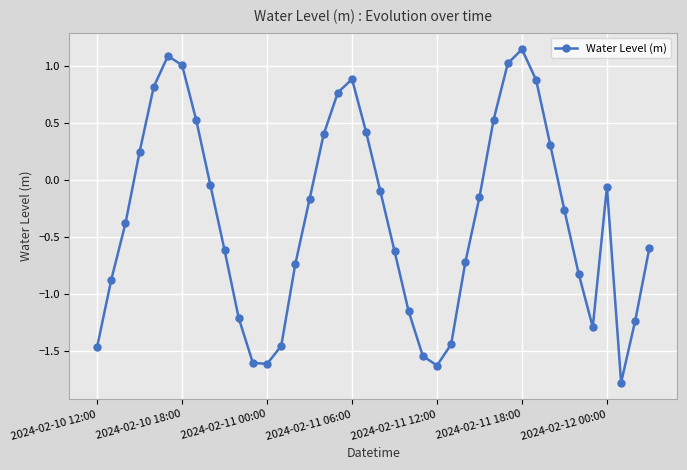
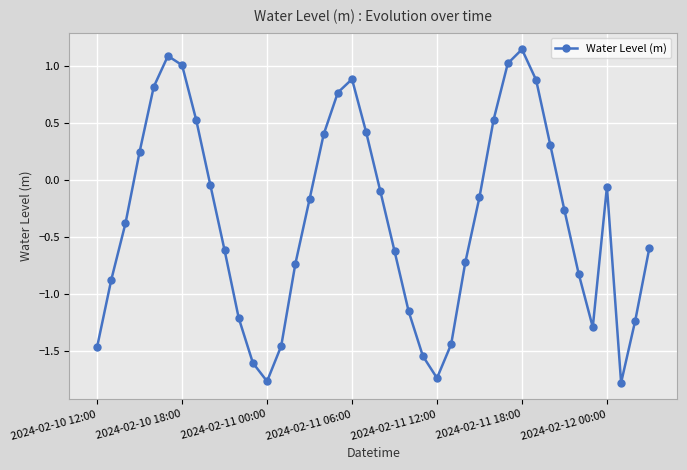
  {
    "2024-02-10 12:00": -1.47,
    "2024-02-10 18:00": 1.01,
-   "2024-02-11 00:00": -1.61,
+   "2024-02-11 00:00": -1.77,
    "2024-02-11 06:00": 0.89,
-   "2024-02-11 12:00": -1.63,
+   "2024-02-11 12:00": -1.74,
    "2024-02-11 18:00": 1.15,
    "2024-02-12 00:00": -0.06
  }
